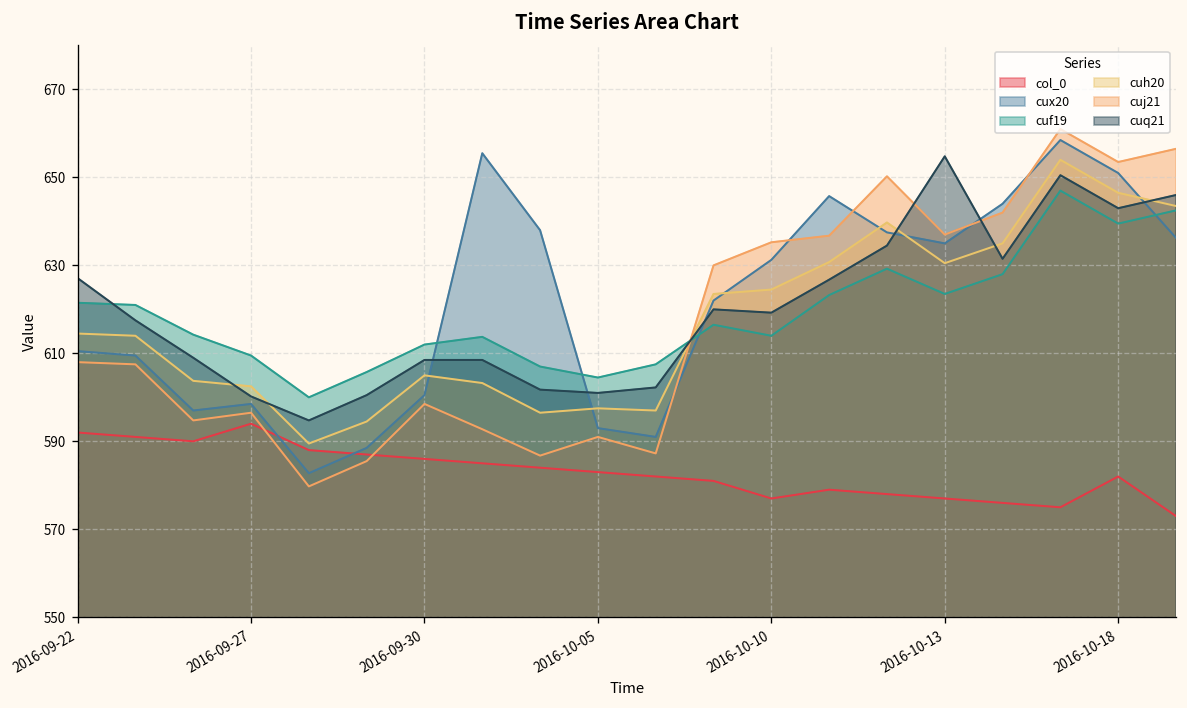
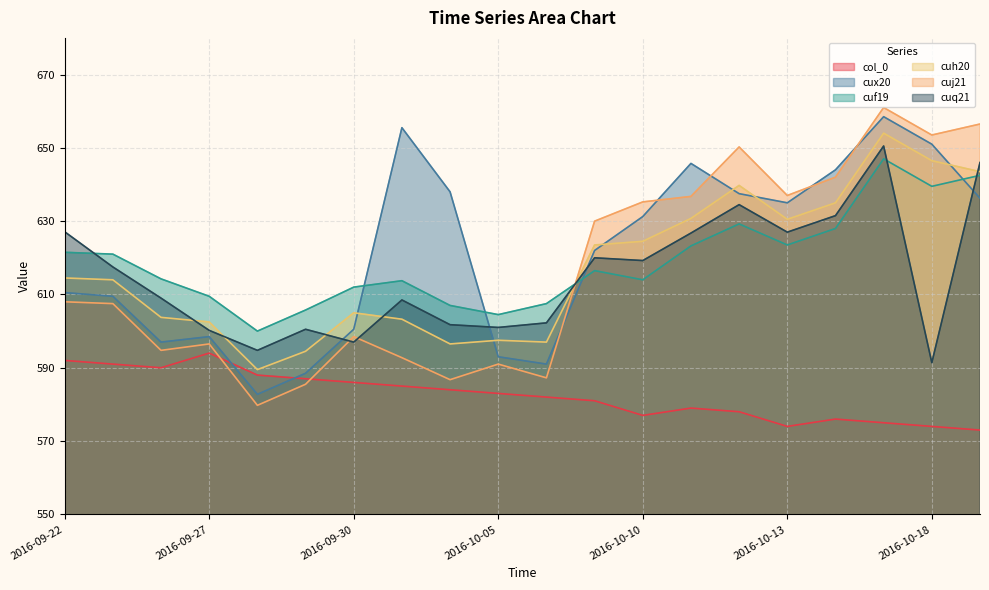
  {
    "col_0": {
      "2016-09-22": 592,
      "2016-09-27": 594,
      "2016-09-30": 586,
      "2016-10-05": 583,
      "2016-10-10": 577,
-     "2016-10-13": 577,
-     "2016-10-18": 582
+     "2016-10-13": 574,
+     "2016-10-18": 574
    },
    "cuq21": {
      "2016-09-22": 627,
      "2016-09-27": 600,
-     "2016-09-30": 609,
+     "2016-09-30": 597,
      "2016-10-05": 601,
      "2016-10-10": 619,
-     "2016-10-13": 655,
-     "2016-10-18": 643
+     "2016-10-13": 627,
+     "2016-10-18": 591
    }
  }
